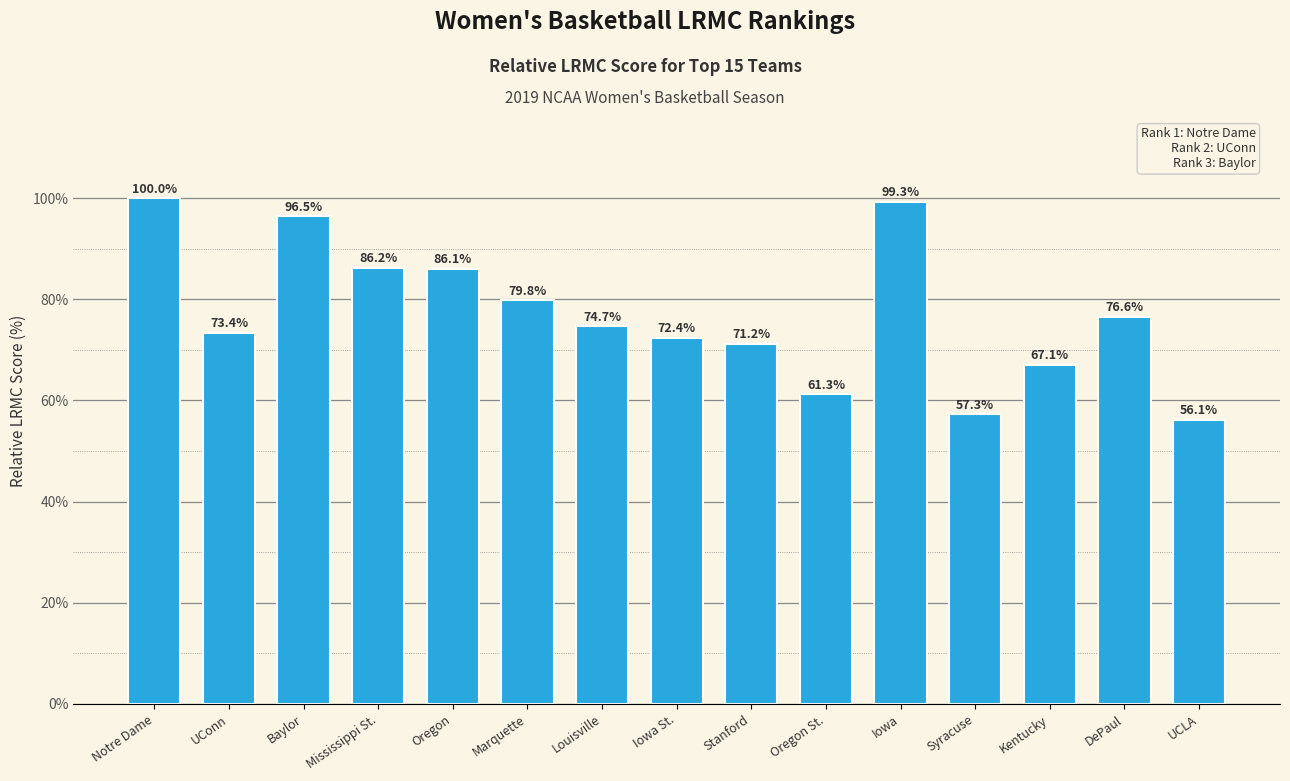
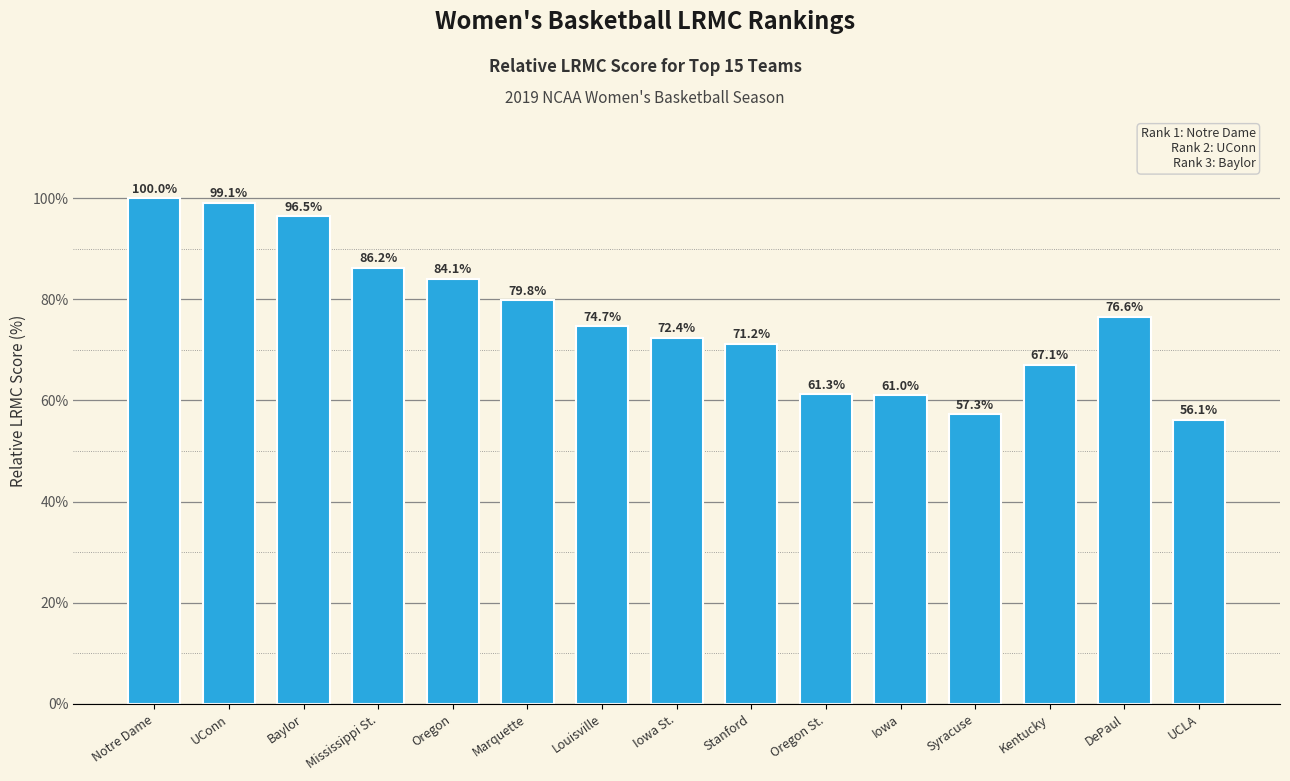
  {
    "Notre Dame": "100.0%",
-   "UConn": "73.4%",
+   "UConn": "99.1%",
    "Baylor": "96.5%",
    "Mississippi St.": "86.2%",
-   "Oregon": "86.1%",
+   "Oregon": "84.1%",
    "Marquette": "79.8%",
    "Louisville": "74.7%",
    "Iowa St.": "72.4%",
    "Stanford": "71.2%",
    "Oregon St.": "61.3%",
-   "Iowa": "99.3%",
+   "Iowa": "61.0%",
    "Syracuse": "57.3%",
    "Kentucky": "67.1%",
    "DePaul": "76.6%",
    "UCLA": "56.1%"
  }
